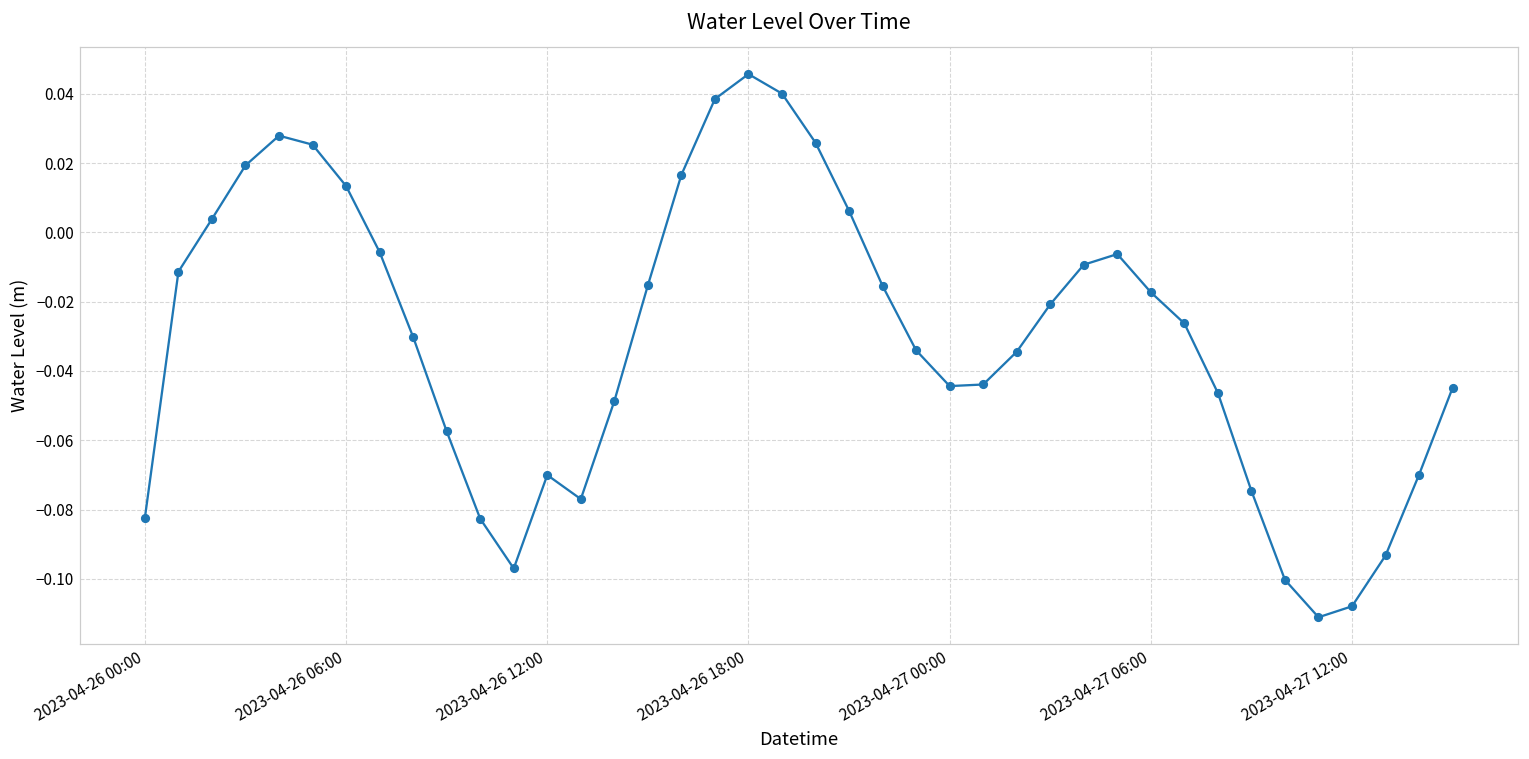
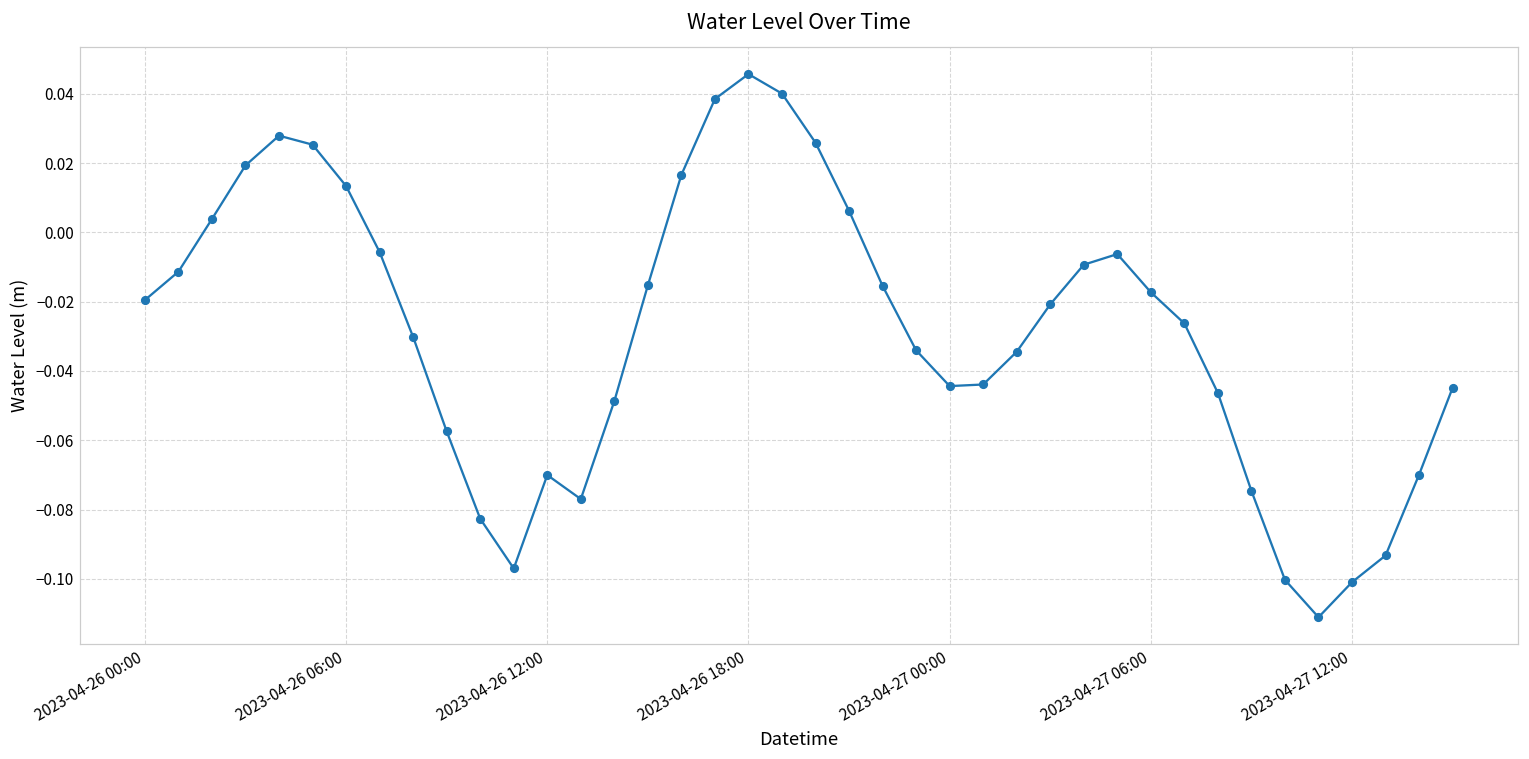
  {
-   "2023-04-26 00:00": -0.082,
+   "2023-04-26 00:00": -0.020,
    "2023-04-26 06:00": 0.013,
    "2023-04-26 12:00": -0.070,
    "2023-04-26 18:00": 0.046,
    "2023-04-27 00:00": -0.044,
    "2023-04-27 06:00": -0.017,
-   "2023-04-27 12:00": -0.108
+   "2023-04-27 12:00": -0.101
  }
